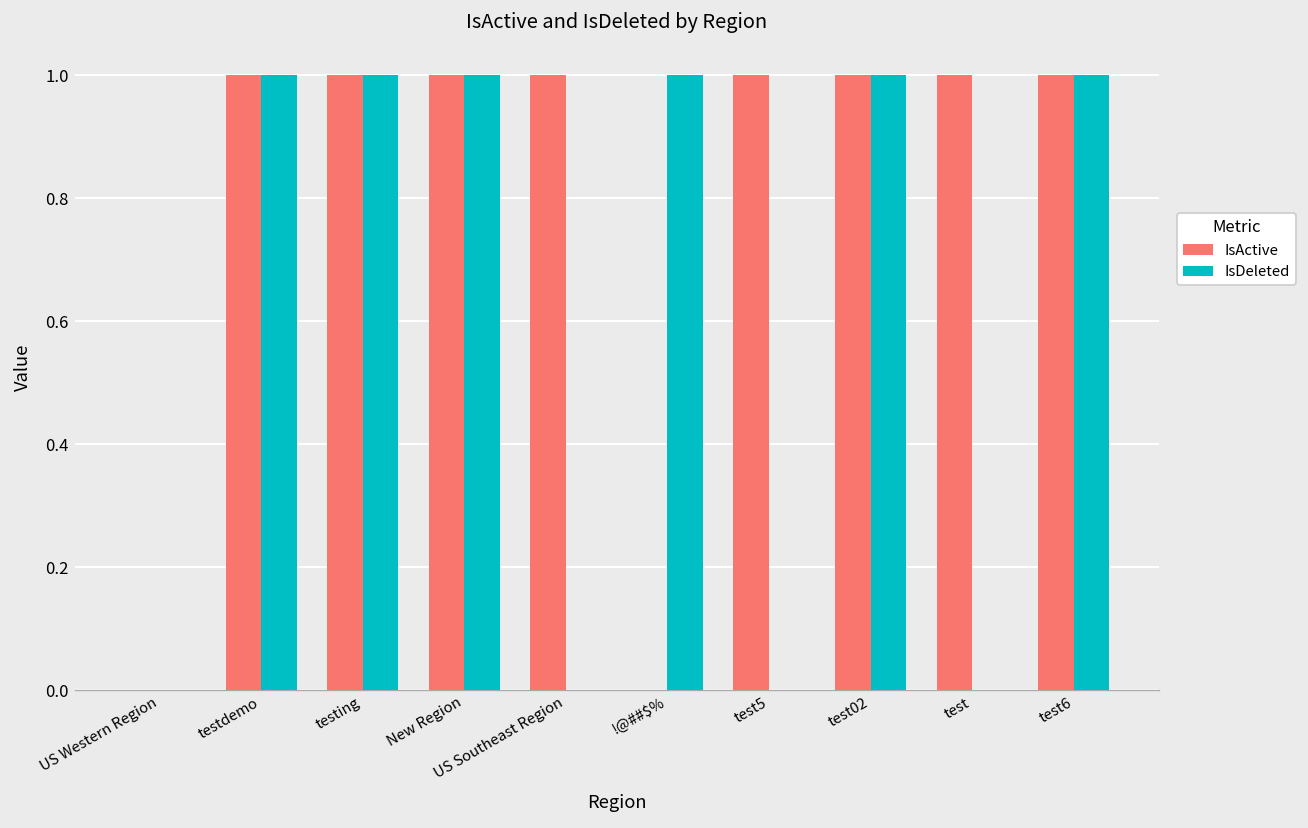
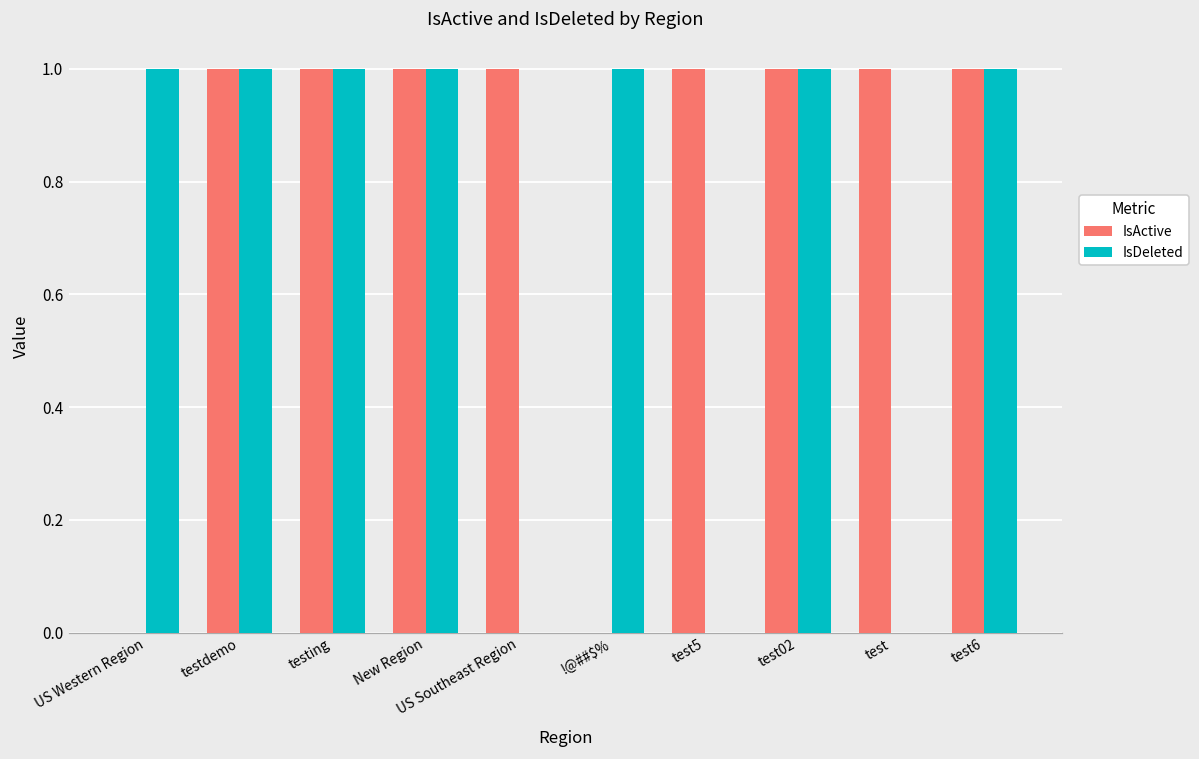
  {
    "IsActive": {
      "US Western Region": 0,
      "testdemo": 1,
      "testing": 1,
      "New Region": 1,
      "US Southeast Region": 1,
      "!@##$%": 0,
      "test5": 1,
      "test02": 1,
      "test": 1,
      "test6": 1
    },
    "IsDeleted": {
-     "US Western Region": 0,
+     "US Western Region": 1,
      "testdemo": 1,
      "testing": 1,
      "New Region": 1,
      "US Southeast Region": 0,
      "!@##$%": 1,
      "test5": 0,
      "test02": 1,
      "test": 0,
      "test6": 1
    }
  }
